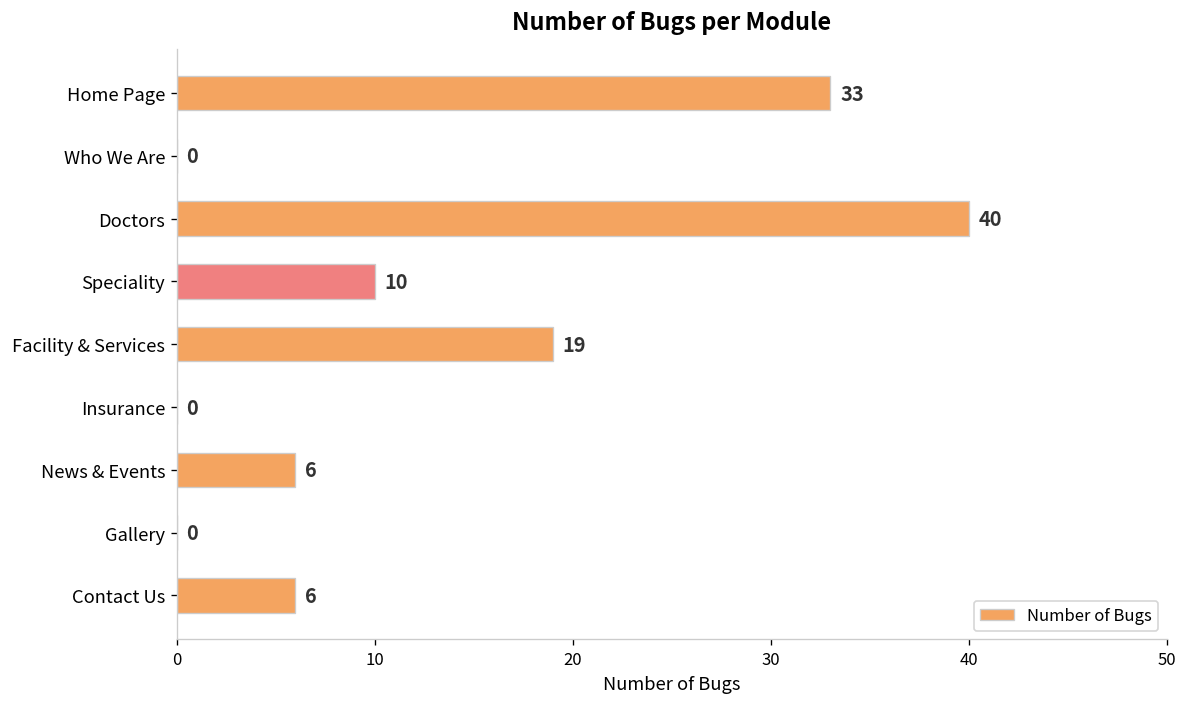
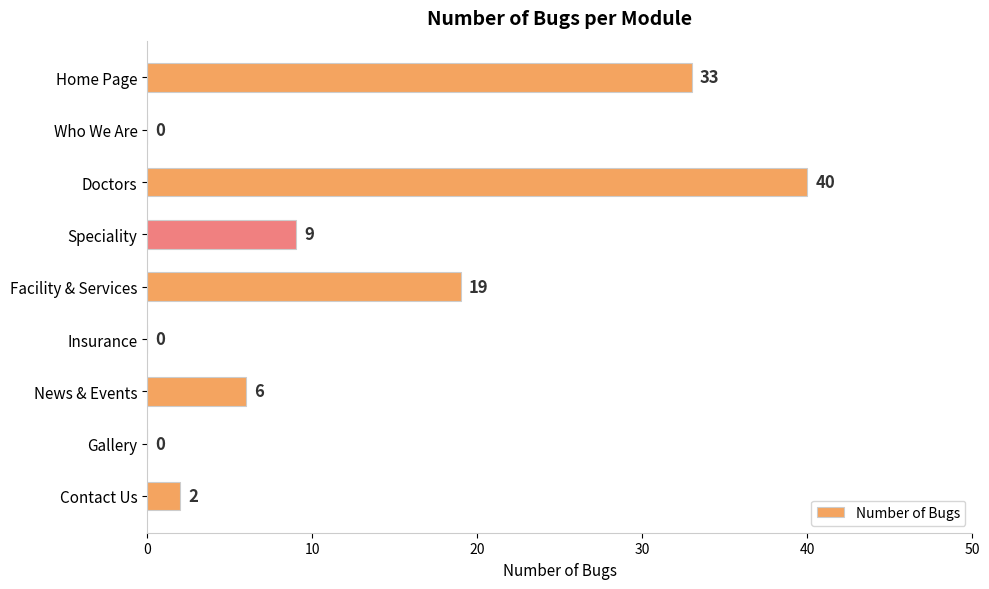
  {
    "Home Page": 33,
    "Who We Are": 0,
    "Doctors": 40,
-   "Speciality": 10,
+   "Speciality": 9,
    "Facility & Services": 19,
    "Insurance": 0,
    "News & Events": 6,
    "Gallery": 0,
-   "Contact Us": 6
+   "Contact Us": 2
  }
